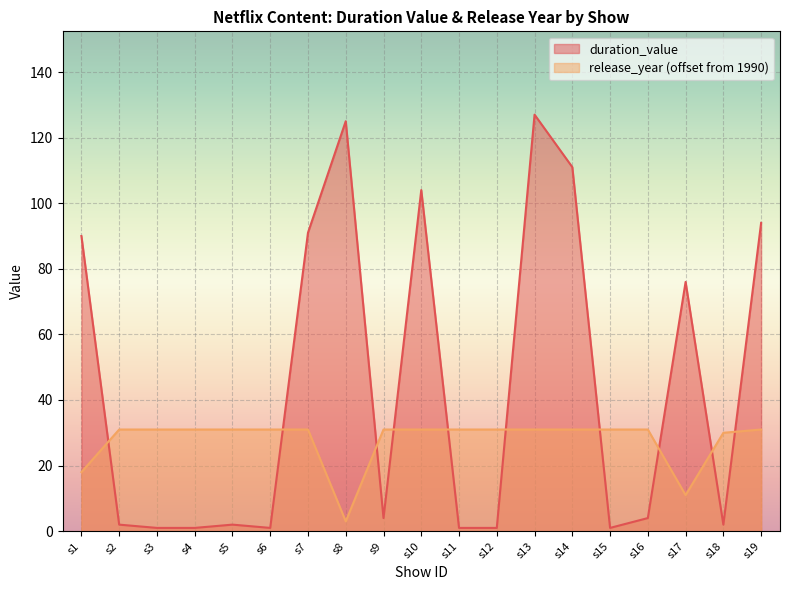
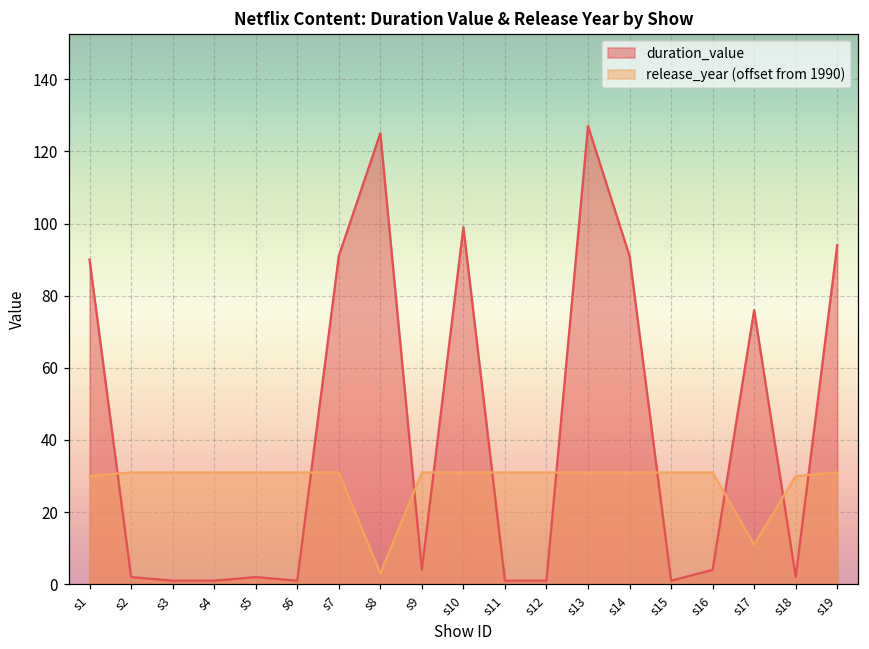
  {
    "duration_value": {
      "s1": 90,
      "s2": 2,
      "s3": 1,
      "s4": 1,
      "s5": 2,
      "s6": 1,
      "s7": 91,
      "s8": 125,
      "s9": 4,
-     "s10": 104,
+     "s10": 99,
      "s11": 1,
      "s12": 1,
      "s13": 127,
-     "s14": 111,
+     "s14": 91,
      "s15": 1,
      "s16": 4,
      "s17": 76,
      "s18": 2,
      "s19": 94
    },
    "release_year (offset from 1990)": {
-     "s1": 18,
+     "s1": 30,
      "s2": 31,
      "s3": 31,
      "s4": 31,
      "s5": 31,
      "s6": 31,
      "s7": 31,
      "s8": 3,
      "s9": 31,
      "s10": 31,
      "s11": 31,
      "s12": 31,
      "s13": 31,
      "s14": 31,
      "s15": 31,
      "s16": 31,
      "s17": 11,
      "s18": 30,
      "s19": 31
    }
  }
